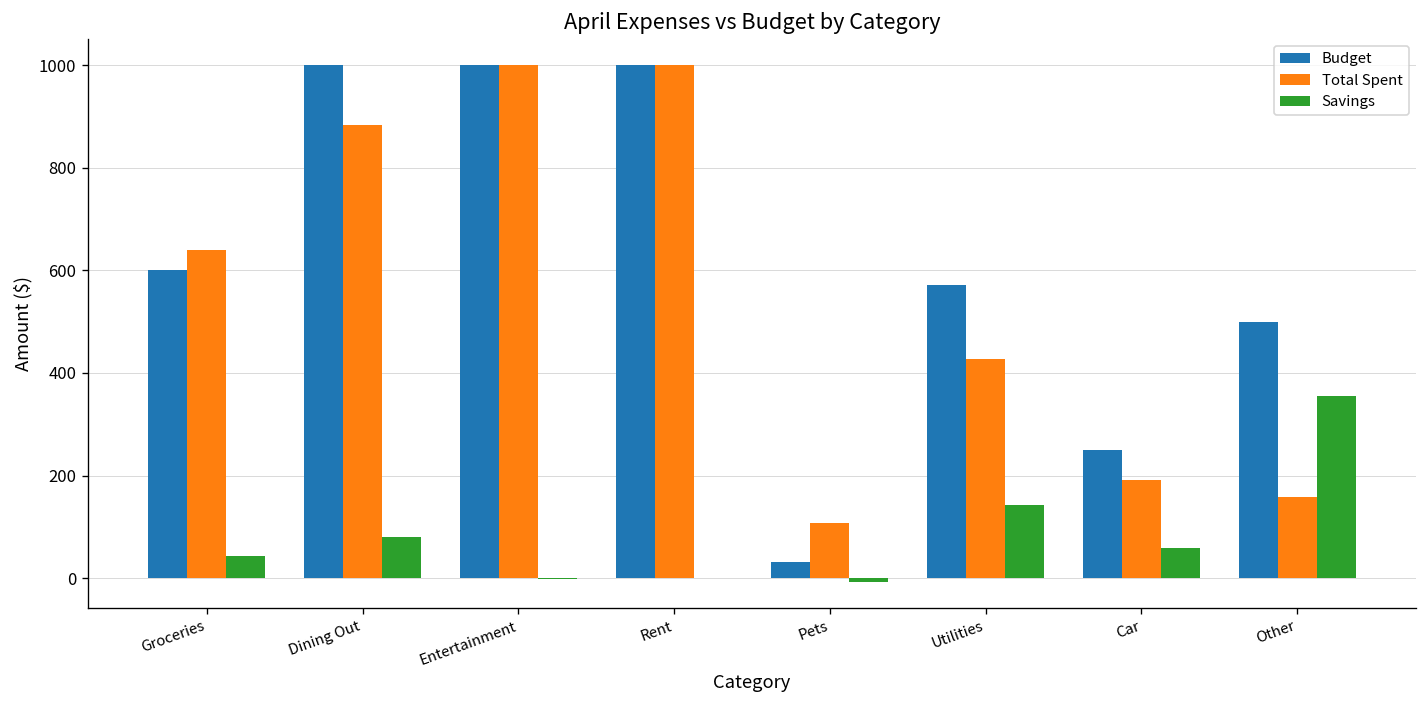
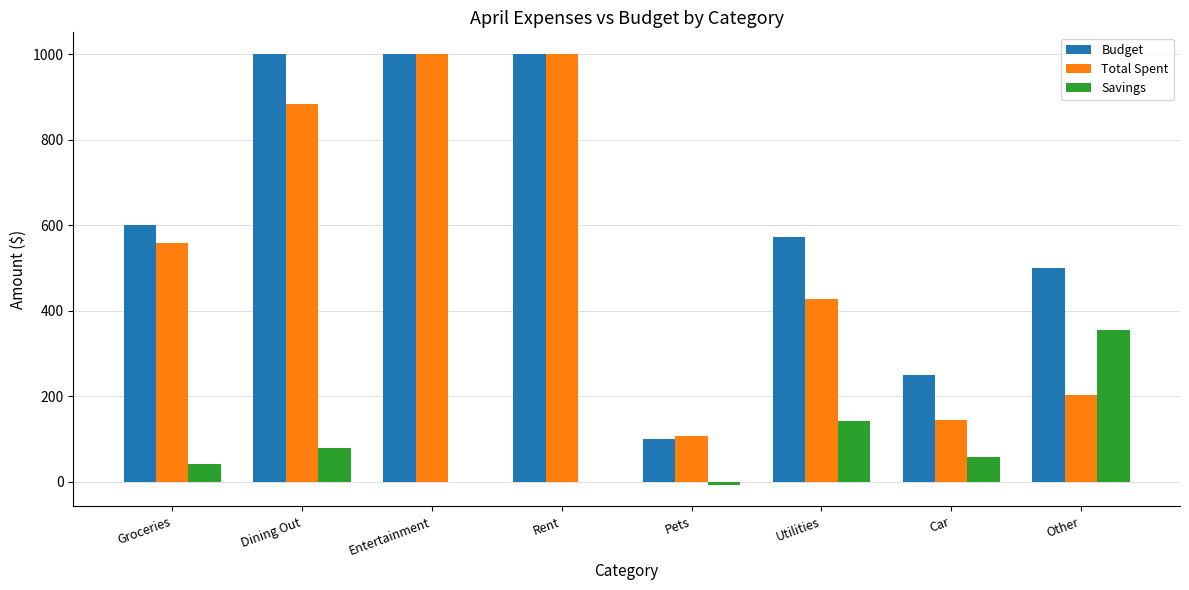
  {
    "Budget": {
      "Groceries": 600,
      "Dining Out": 1000,
      "Entertainment": 1000,
      "Rent": 1000,
-     "Pets": 30,
+     "Pets": 100,
      "Utilities": 570,
      "Car": 250,
      "Other": 500
    },
    "Total Spent": {
-     "Groceries": 640,
+     "Groceries": 560,
      "Dining Out": 880,
      "Entertainment": 1000,
      "Rent": 1000,
      "Pets": 110,
      "Utilities": 430,
-     "Car": 190,
-     "Other": 160
+     "Car": 150,
+     "Other": 200
    },
    "Savings": {
      "Groceries": 40,
      "Dining Out": 80,
      "Rent": 0,
      "Pets": -10,
      "Utilities": 140,
      "Car": 60,
      "Other": 350
    }
  }
